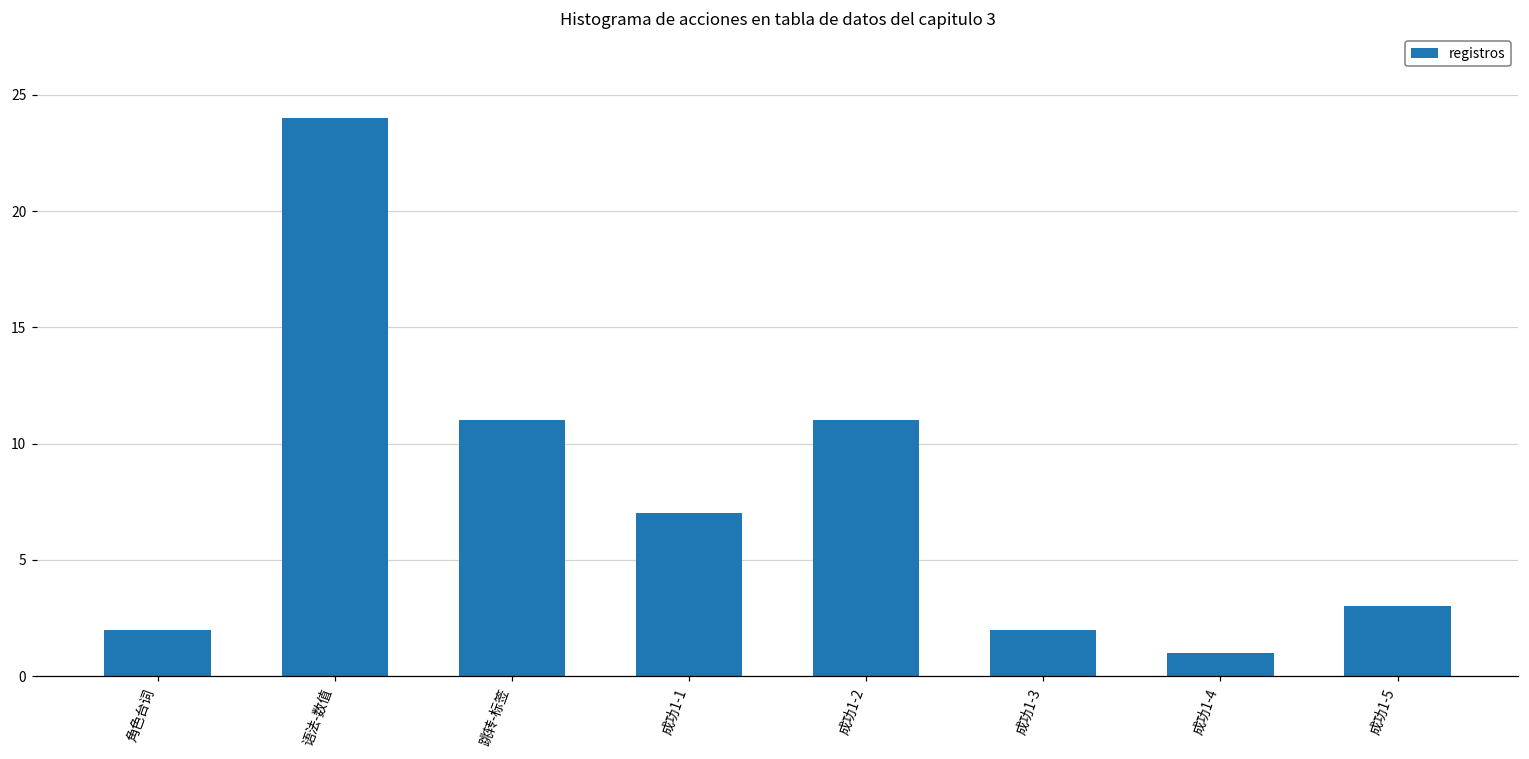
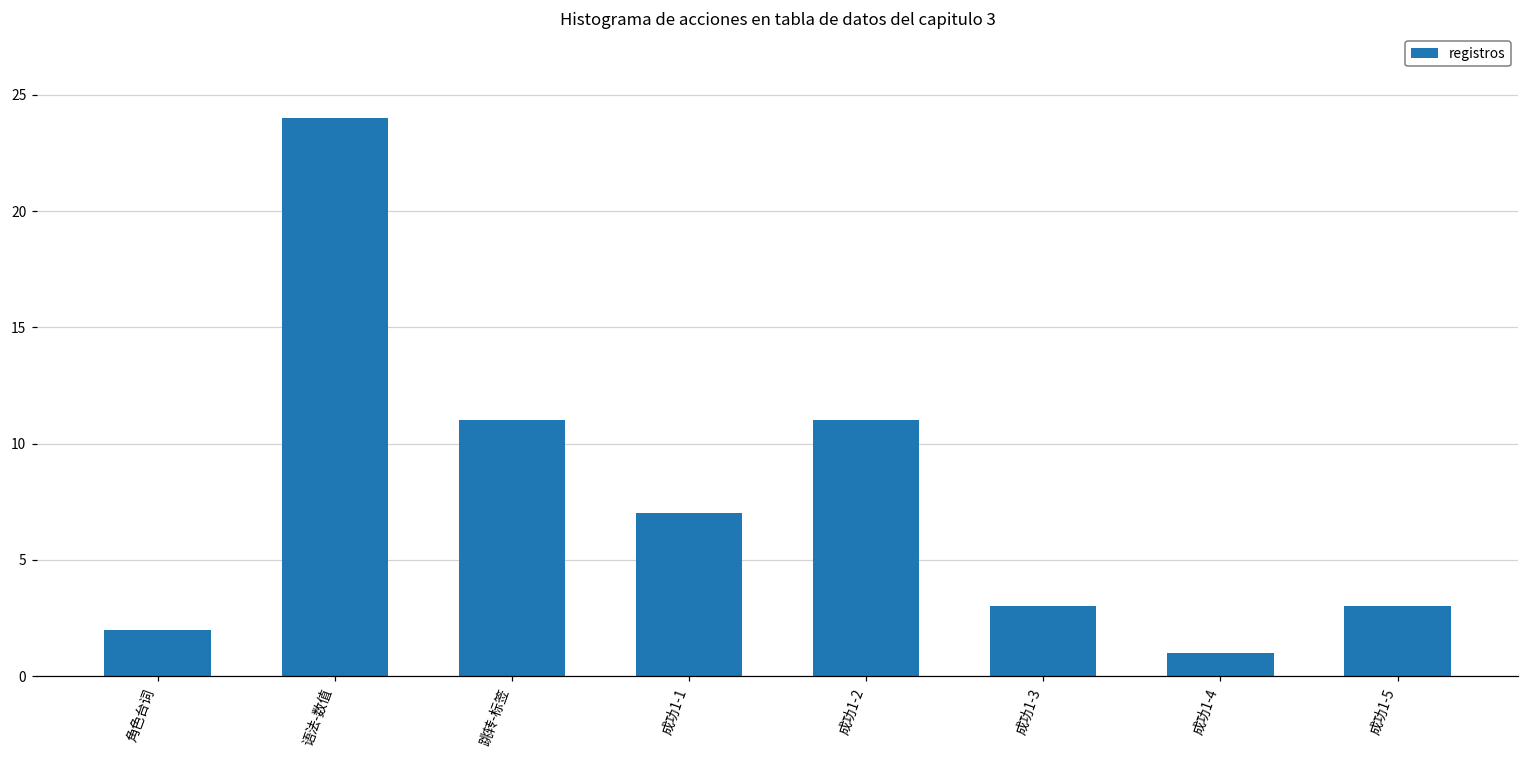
  {
    "角色台词": 2,
    "语法-数值": 24,
    "跳转-标签": 11,
    "成功1-1": 7,
    "成功1-2": 11,
-   "成功1-3": 2,
+   "成功1-3": 3,
    "成功1-4": 1,
    "成功1-5": 3
  }
